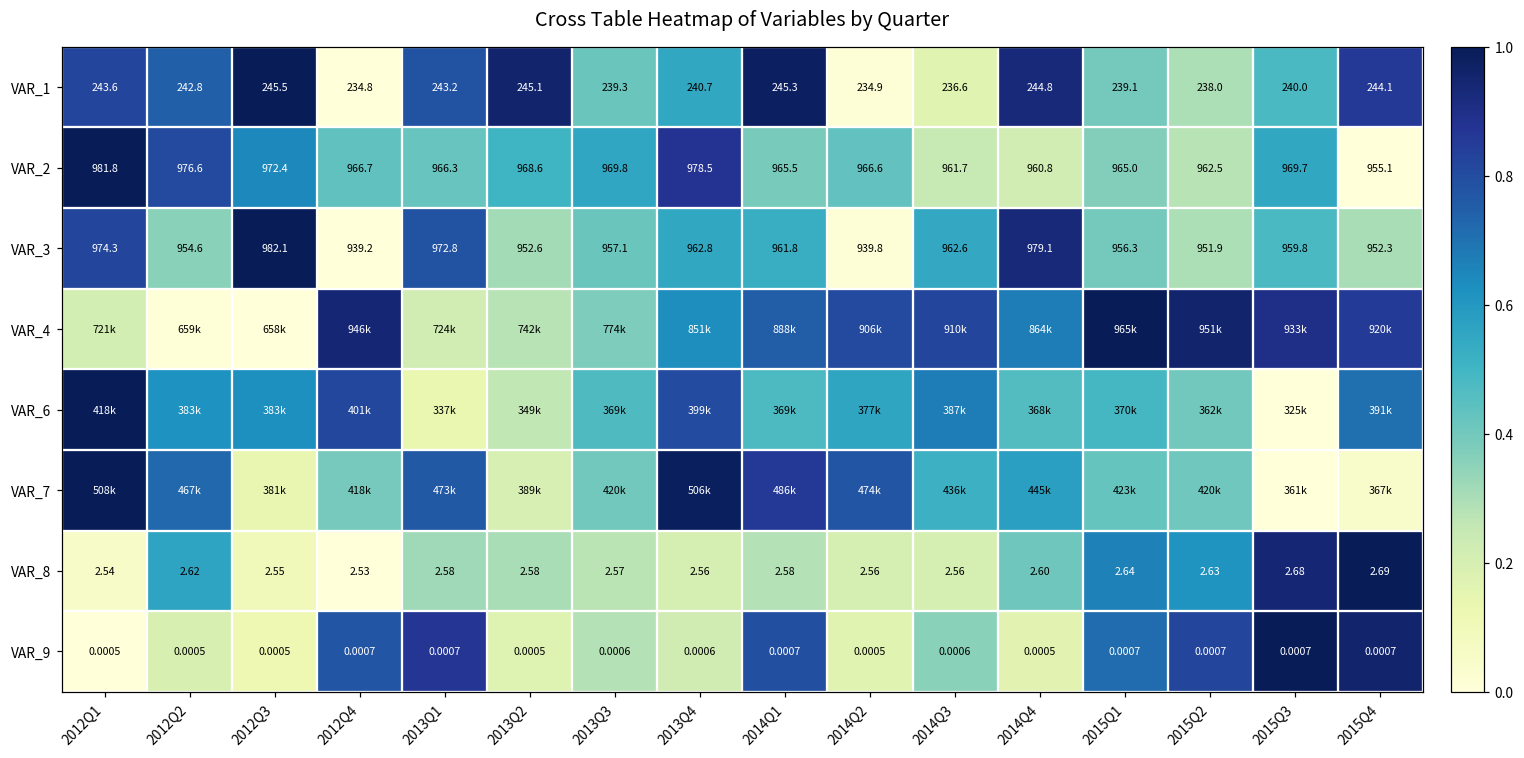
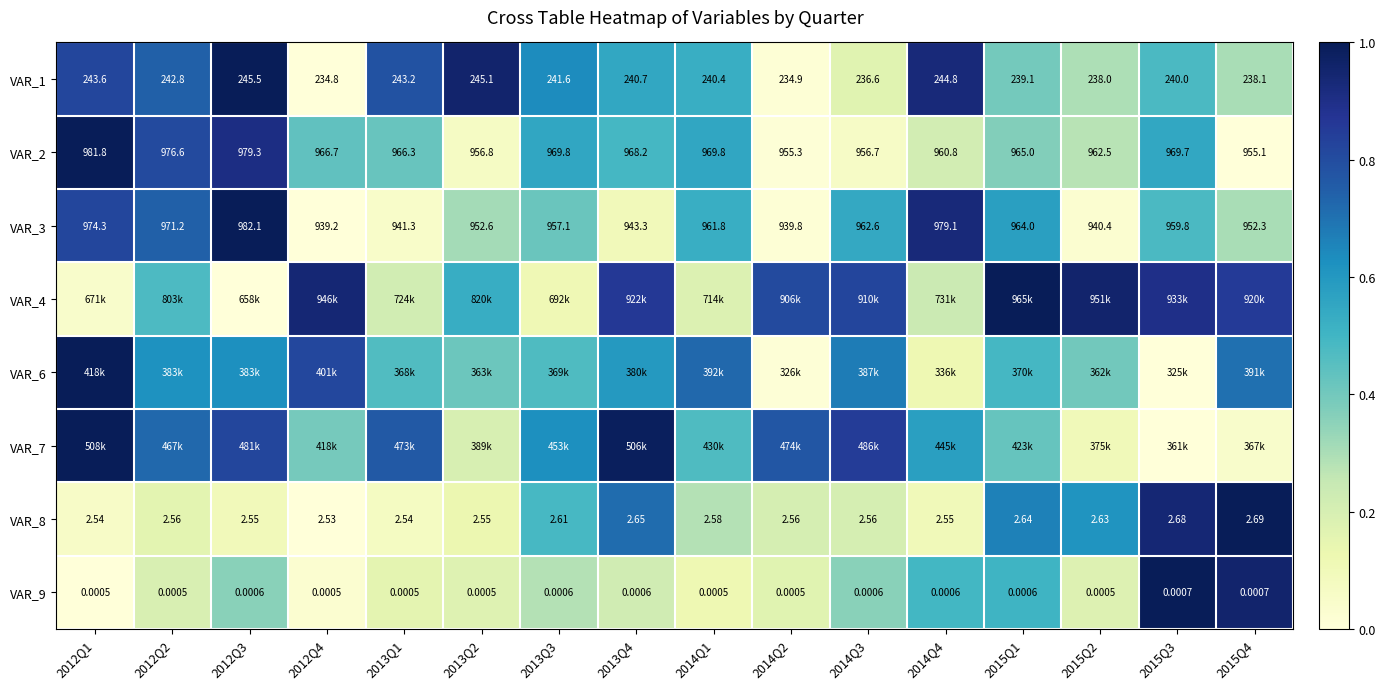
  {
    "VAR_1": {
      "2012Q1": "243.6",
      "2012Q2": "242.8",
      "2012Q3": "245.5",
      "2012Q4": "234.8",
      "2013Q1": "243.2",
      "2013Q2": "245.1",
-     "2013Q3": "239.3",
+     "2013Q3": "241.6",
      "2013Q4": "240.7",
-     "2014Q1": "245.3",
+     "2014Q1": "240.4",
      "2014Q2": "234.9",
      "2014Q3": "236.6",
      "2014Q4": "244.8",
      "2015Q1": "239.1",
      "2015Q2": "238.0",
      "2015Q3": "240.0",
-     "2015Q4": "244.1"
+     "2015Q4": "238.1"
    },
    "VAR_2": {
      "2012Q1": "981.8",
      "2012Q2": "976.6",
-     "2012Q3": "972.4",
+     "2012Q3": "979.3",
      "2012Q4": "966.7",
      "2013Q1": "966.3",
-     "2013Q2": "968.6",
+     "2013Q2": "956.8",
      "2013Q3": "969.8",
-     "2013Q4": "978.5",
-     "2014Q1": "965.5",
-     "2014Q2": "966.6",
-     "2014Q3": "961.7",
+     "2013Q4": "968.2",
+     "2014Q1": "969.8",
+     "2014Q2": "955.3",
+     "2014Q3": "956.7",
      "2014Q4": "960.8",
      "2015Q1": "965.0",
      "2015Q2": "962.5",
      "2015Q3": "969.7",
      "2015Q4": "955.1"
    },
    "VAR_3": {
      "2012Q1": "974.3",
-     "2012Q2": "954.6",
+     "2012Q2": "971.2",
      "2012Q3": "982.1",
      "2012Q4": "939.2",
-     "2013Q1": "972.8",
+     "2013Q1": "941.3",
      "2013Q2": "952.6",
      "2013Q3": "957.1",
-     "2013Q4": "962.8",
+     "2013Q4": "943.3",
      "2014Q1": "961.8",
      "2014Q2": "939.8",
      "2014Q3": "962.6",
      "2014Q4": "979.1",
-     "2015Q1": "956.3",
-     "2015Q2": "951.9",
+     "2015Q1": "964.0",
+     "2015Q2": "940.4",
      "2015Q3": "959.8",
      "2015Q4": "952.3"
    },
    "VAR_4": {
-     "2012Q1": "721k",
-     "2012Q2": "659k",
+     "2012Q1": "671k",
+     "2012Q2": "803k",
      "2012Q3": "658k",
      "2012Q4": "946k",
      "2013Q1": "724k",
-     "2013Q2": "742k",
-     "2013Q3": "774k",
-     "2013Q4": "851k",
-     "2014Q1": "888k",
+     "2013Q2": "820k",
+     "2013Q3": "692k",
+     "2013Q4": "922k",
+     "2014Q1": "714k",
      "2014Q2": "906k",
      "2014Q3": "910k",
-     "2014Q4": "864k",
+     "2014Q4": "731k",
      "2015Q1": "965k",
      "2015Q2": "951k",
      "2015Q3": "933k",
      "2015Q4": "920k"
    },
    "VAR_6": {
      "2012Q1": "418k",
      "2012Q2": "383k",
      "2012Q3": "383k",
      "2012Q4": "401k",
-     "2013Q1": "337k",
-     "2013Q2": "349k",
+     "2013Q1": "368k",
+     "2013Q2": "363k",
      "2013Q3": "369k",
-     "2013Q4": "399k",
-     "2014Q1": "369k",
-     "2014Q2": "377k",
+     "2013Q4": "380k",
+     "2014Q1": "392k",
+     "2014Q2": "326k",
      "2014Q3": "387k",
-     "2014Q4": "368k",
+     "2014Q4": "336k",
      "2015Q1": "370k",
      "2015Q2": "362k",
      "2015Q3": "325k",
      "2015Q4": "391k"
    },
    "VAR_7": {
      "2012Q1": "508k",
      "2012Q2": "467k",
-     "2012Q3": "381k",
+     "2012Q3": "481k",
      "2012Q4": "418k",
      "2013Q1": "473k",
      "2013Q2": "389k",
-     "2013Q3": "420k",
+     "2013Q3": "453k",
      "2013Q4": "506k",
-     "2014Q1": "486k",
+     "2014Q1": "430k",
      "2014Q2": "474k",
-     "2014Q3": "436k",
+     "2014Q3": "486k",
      "2014Q4": "445k",
      "2015Q1": "423k",
-     "2015Q2": "420k",
+     "2015Q2": "375k",
      "2015Q3": "361k",
      "2015Q4": "367k"
    },
    "VAR_8": {
      "2012Q1": "2.54",
-     "2012Q2": "2.62",
+     "2012Q2": "2.56",
      "2012Q3": "2.55",
      "2012Q4": "2.53",
-     "2013Q1": "2.58",
-     "2013Q2": "2.58",
-     "2013Q3": "2.57",
-     "2013Q4": "2.56",
+     "2013Q1": "2.54",
+     "2013Q2": "2.55",
+     "2013Q3": "2.61",
+     "2013Q4": "2.65",
      "2014Q1": "2.58",
      "2014Q2": "2.56",
      "2014Q3": "2.56",
-     "2014Q4": "2.60",
+     "2014Q4": "2.55",
      "2015Q1": "2.64",
      "2015Q2": "2.63",
      "2015Q3": "2.68",
      "2015Q4": "2.69"
    },
    "VAR_9": {
      "2012Q1": "0.0005",
      "2012Q2": "0.0005",
-     "2012Q3": "0.0005",
-     "2012Q4": "0.0007",
-     "2013Q1": "0.0007",
+     "2012Q3": "0.0006",
+     "2012Q4": "0.0005",
+     "2013Q1": "0.0005",
      "2013Q2": "0.0005",
      "2013Q3": "0.0006",
      "2013Q4": "0.0006",
-     "2014Q1": "0.0007",
+     "2014Q1": "0.0005",
      "2014Q2": "0.0005",
      "2014Q3": "0.0006",
-     "2014Q4": "0.0005",
-     "2015Q1": "0.0007",
-     "2015Q2": "0.0007",
+     "2014Q4": "0.0006",
+     "2015Q1": "0.0006",
+     "2015Q2": "0.0005",
      "2015Q3": "0.0007",
      "2015Q4": "0.0007"
    }
  }
